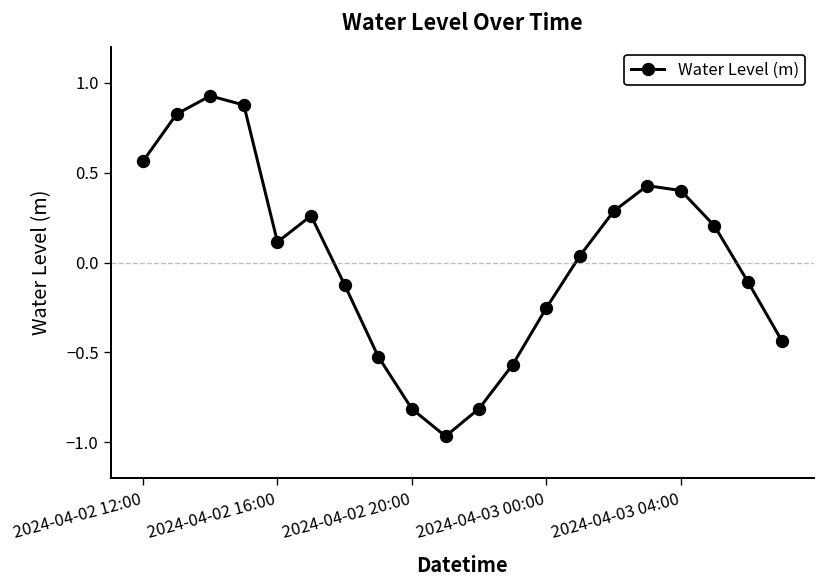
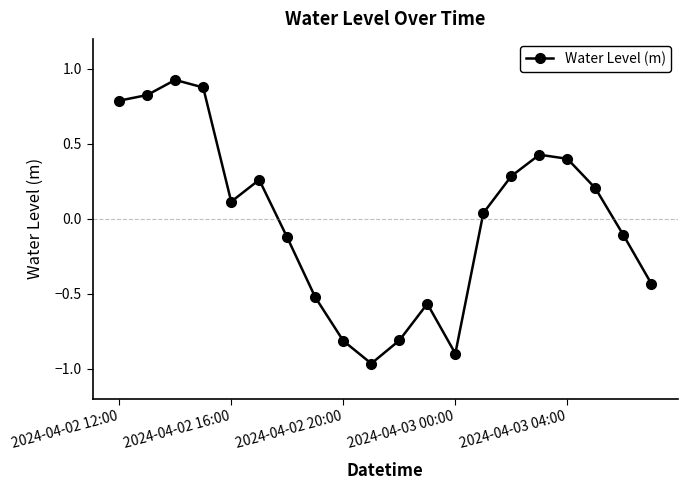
  {
-   "2024-04-02 12:00": 0.56,
+   "2024-04-02 12:00": 0.79,
    "2024-04-02 16:00": 0.11,
    "2024-04-02 20:00": -0.81,
-   "2024-04-03 00:00": -0.25,
+   "2024-04-03 00:00": -0.90,
    "2024-04-03 04:00": 0.40
  }
